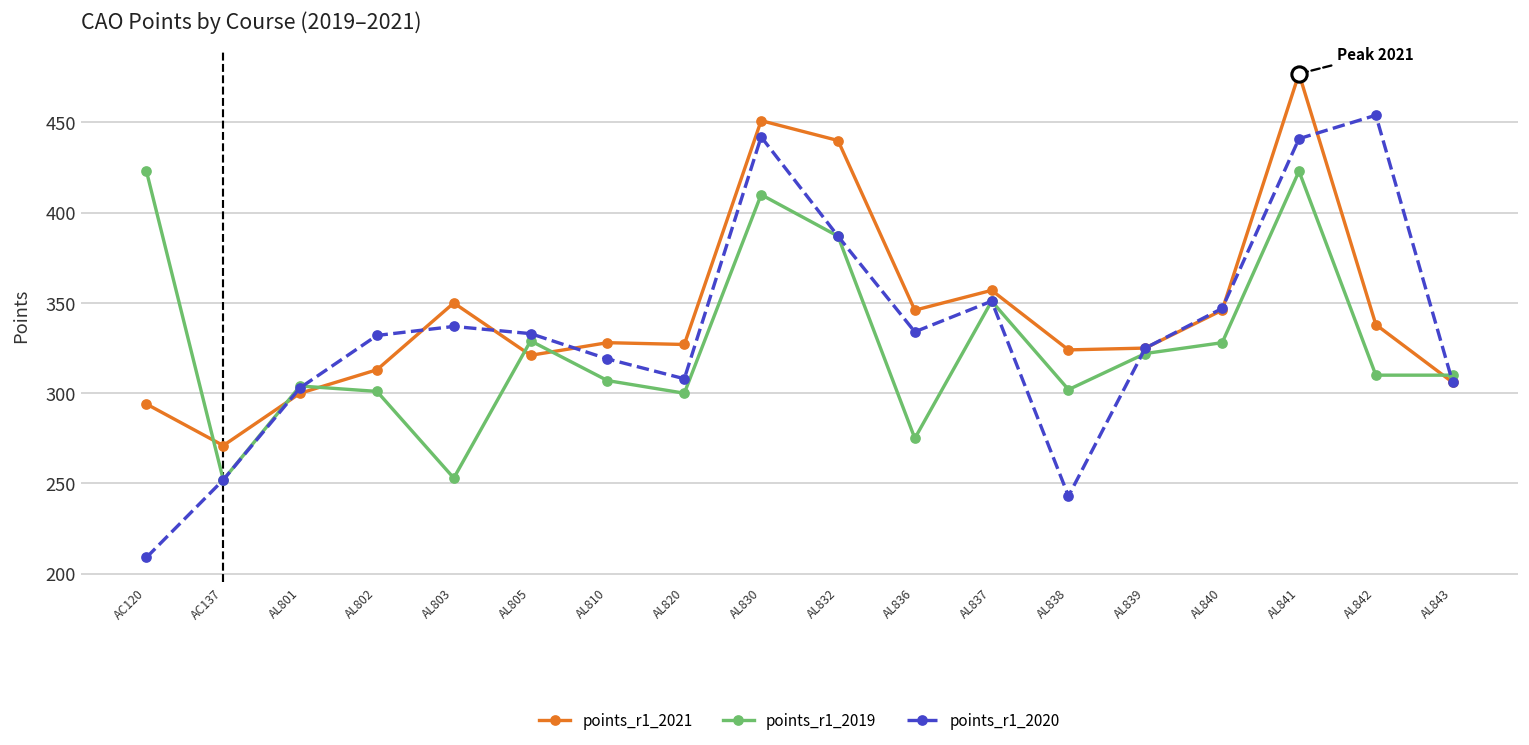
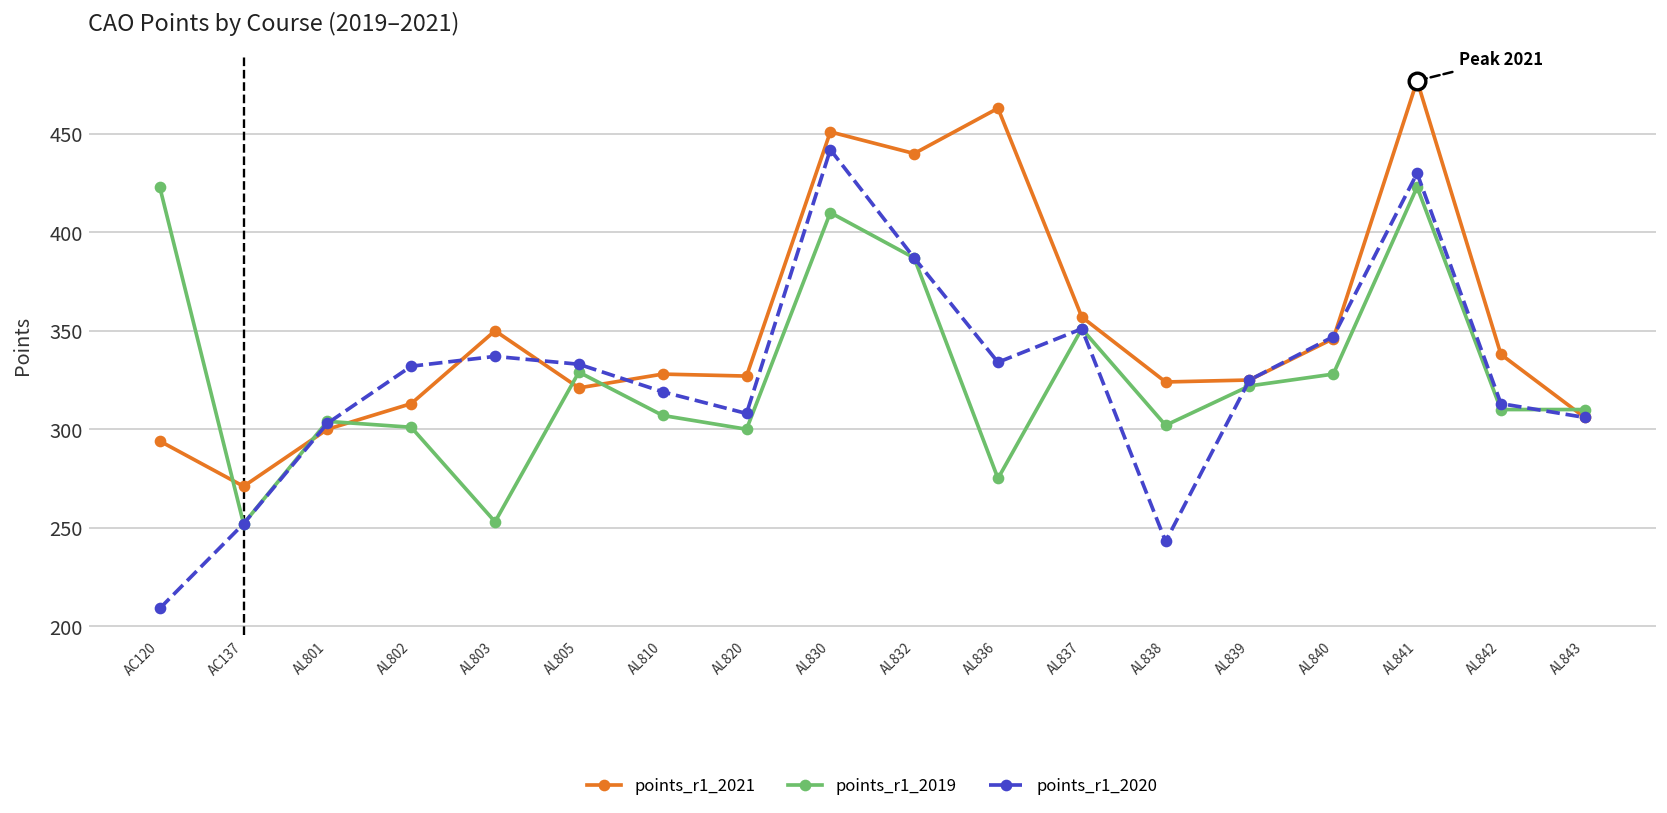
  {
    "points_r1_2021": {
      "AC120": 294,
      "AC137": 271,
      "AL801": 300,
      "AL802": 313,
      "AL803": 350,
      "AL805": 321,
      "AL810": 328,
      "AL820": 327,
      "AL830": 451,
      "AL832": 440,
-     "AL836": 346,
+     "AL836": 463,
      "AL837": 357,
      "AL838": 324,
      "AL842": 338
    },
    "points_r1_2019": {
      "AC120": 423,
      "AL802": 301,
      "AL803": 253,
      "AL805": 329,
      "AL810": 307,
      "AL820": 300,
      "AL830": 410,
      "AL836": 275,
      "AL838": 302,
      "AL839": 322,
      "AL840": 328,
      "AL841": 423,
      "AL842": 310,
      "AL843": 310
    },
    "points_r1_2020": {
      "AC120": 209,
      "AL802": 332,
      "AL803": 337,
      "AL805": 333,
      "AL810": 319,
      "AL820": 308,
      "AL830": 442,
      "AL836": 334,
      "AL838": 243,
-     "AL841": 441,
-     "AL842": 454
+     "AL841": 430,
+     "AL842": 313
    }
  }
